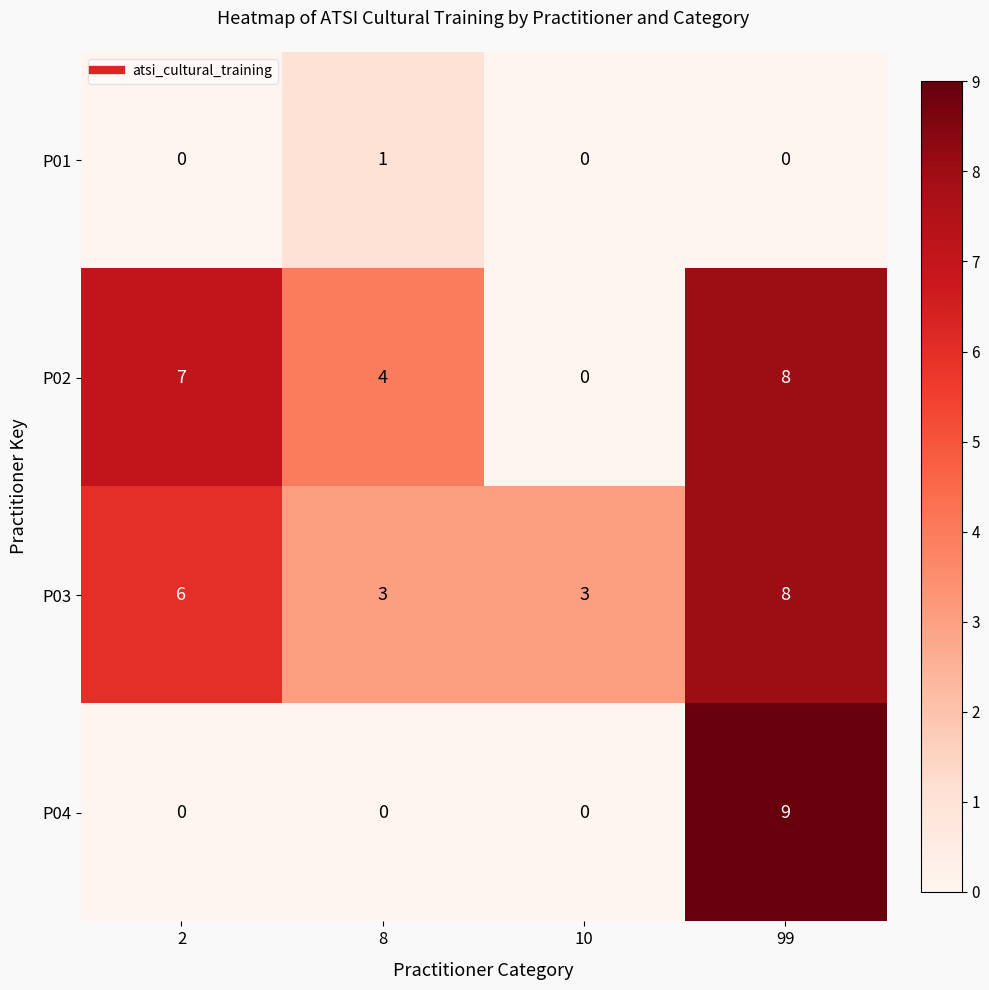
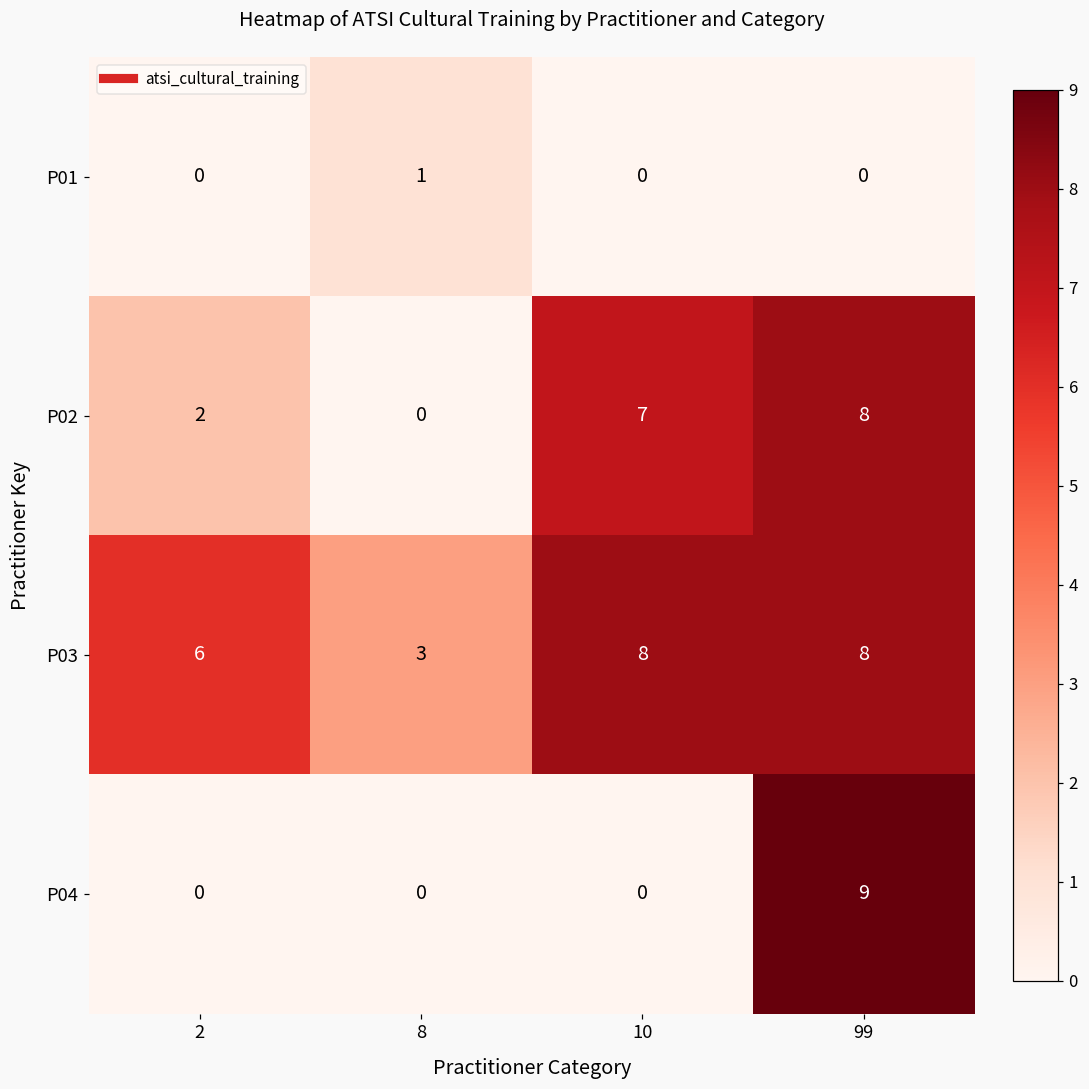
  {
    "P01": {
      "2": 0,
      "8": 1,
      "10": 0,
      "99": 0
    },
    "P02": {
-     "2": 7,
-     "8": 4,
-     "10": 0,
+     "2": 2,
+     "8": 0,
+     "10": 7,
      "99": 8
    },
    "P03": {
      "2": 6,
      "8": 3,
-     "10": 3,
+     "10": 8,
      "99": 8
    },
    "P04": {
      "2": 0,
      "8": 0,
      "10": 0,
      "99": 9
    }
  }
